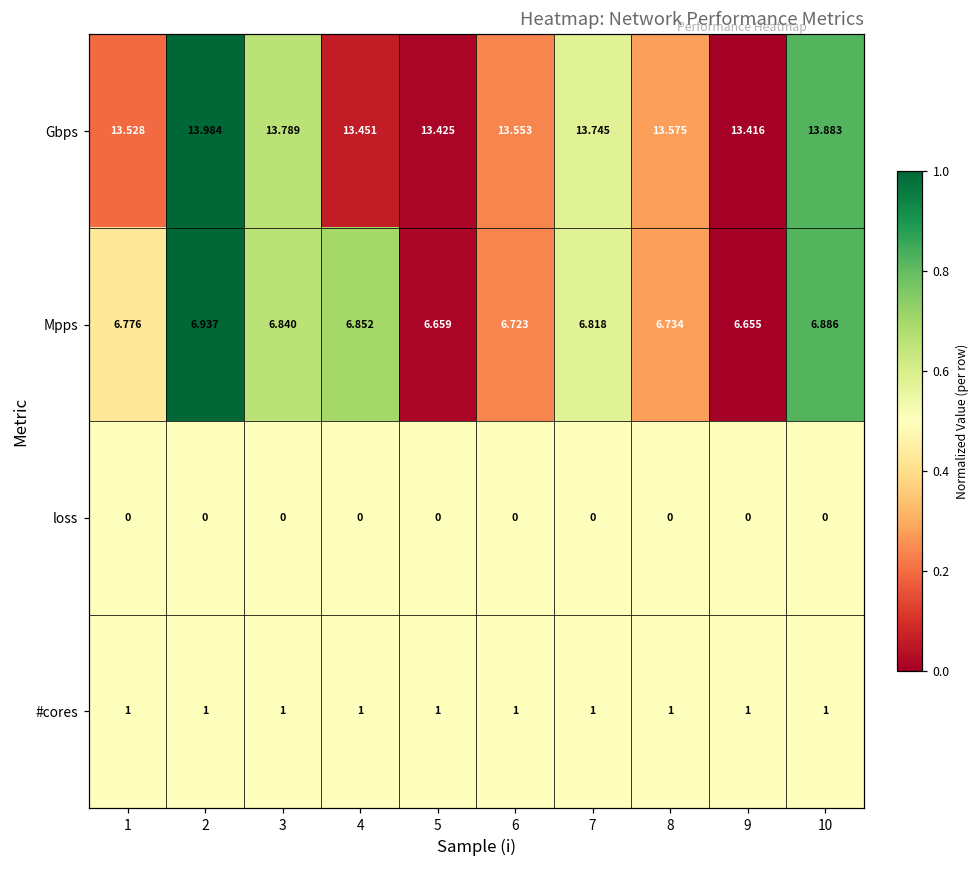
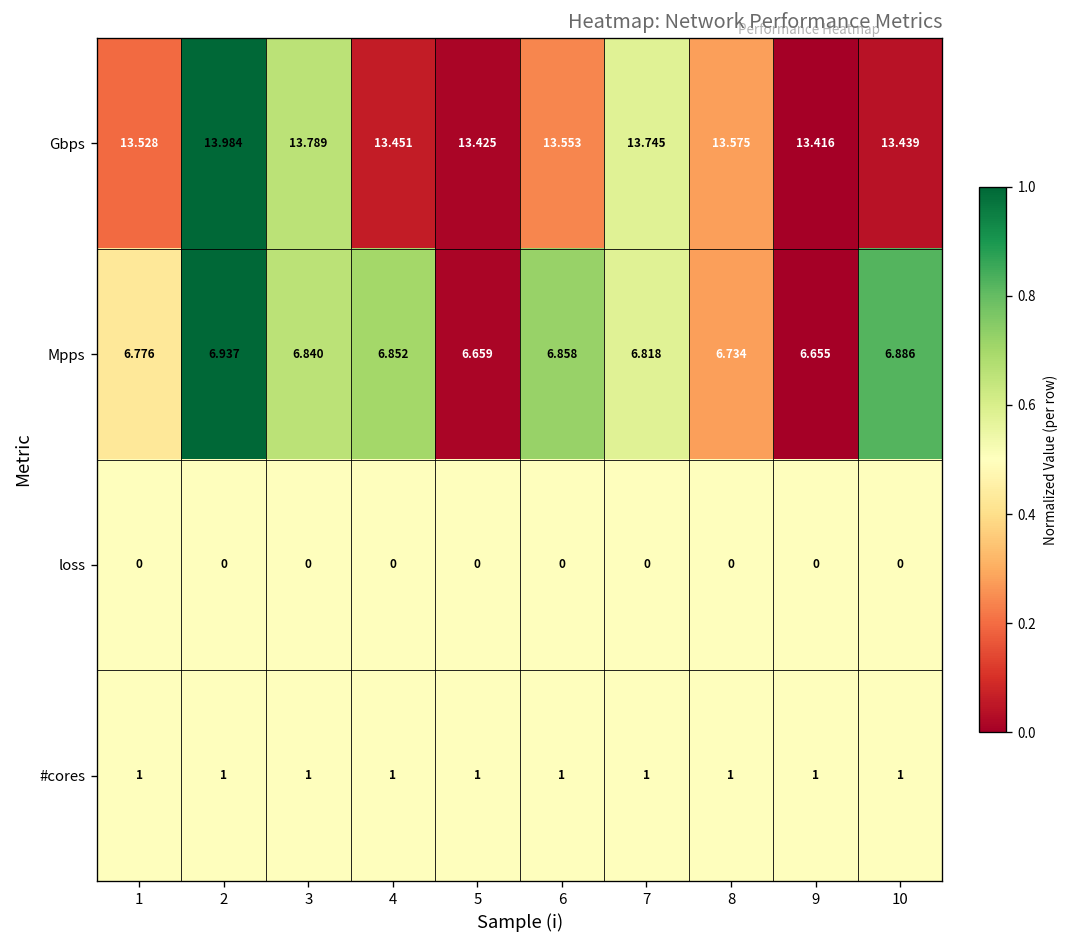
  {
    "Gbps": {
      "1": 13.528,
      "2": 13.984,
      "3": 13.789,
      "4": 13.451,
      "5": 13.425,
      "6": 13.553,
      "7": 13.745,
      "8": 13.575,
      "9": 13.416,
-     "10": 13.883
+     "10": 13.439
    },
    "Mpps": {
      "1": 6.776,
      "2": 6.937,
      "3": 6.840,
      "4": 6.852,
      "5": 6.659,
-     "6": 6.723,
+     "6": 6.858,
      "7": 6.818,
      "8": 6.734,
      "9": 6.655,
      "10": 6.886
    },
    "loss": {
      "1": 0,
      "2": 0,
      "3": 0,
      "4": 0,
      "5": 0,
      "6": 0,
      "7": 0,
      "8": 0,
      "9": 0,
      "10": 0
    },
    "#cores": {
      "1": 1,
      "2": 1,
      "3": 1,
      "4": 1,
      "5": 1,
      "6": 1,
      "7": 1,
      "8": 1,
      "9": 1,
      "10": 1
    }
  }
